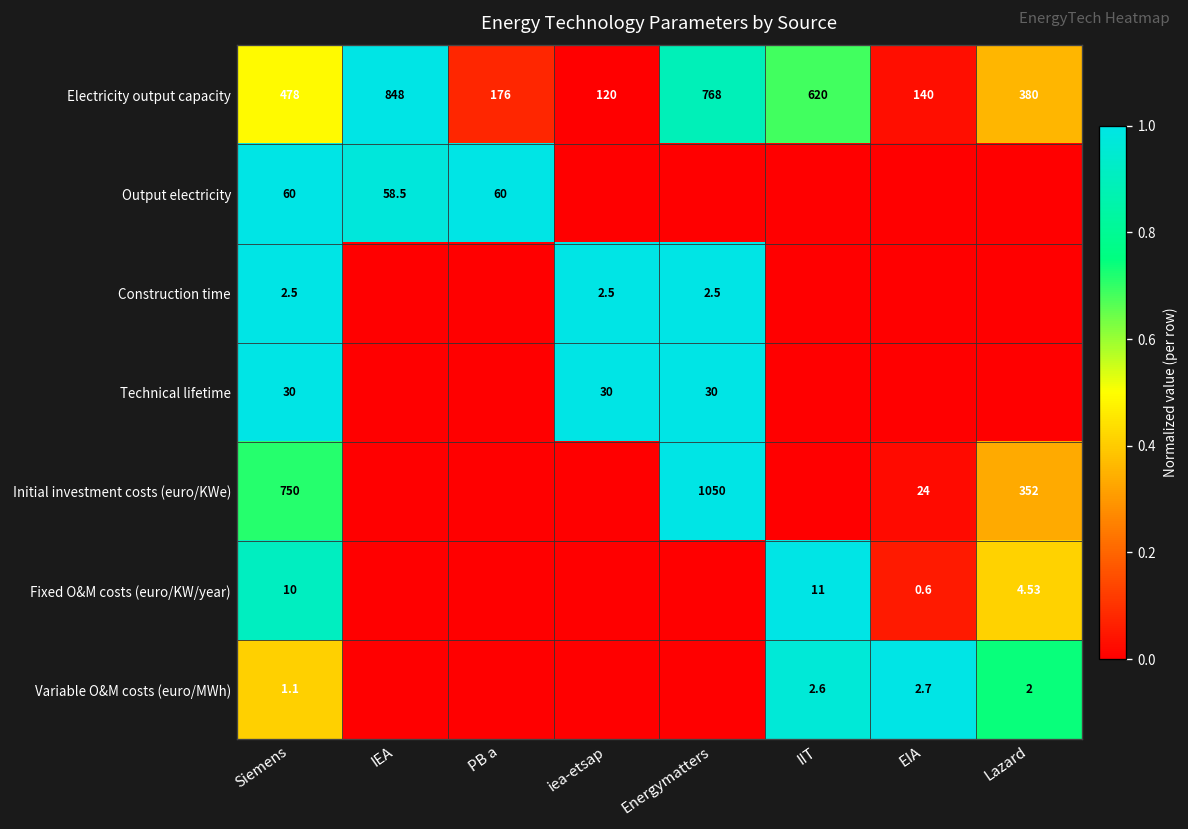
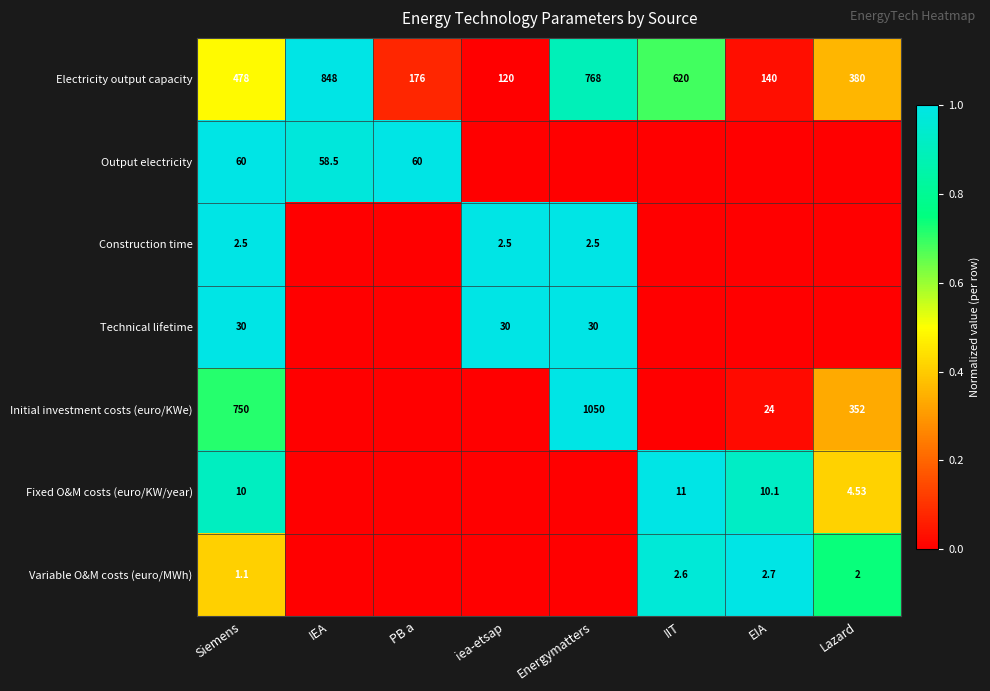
  {
    "Electricity output capacity": {
      "Siemens": 478,
      "IEA": 848,
      "PB a": 176,
      "iea-etsap": 120,
      "Energymatters": 768,
      "IIT": 620,
      "EIA": 140,
      "Lazard": 380
    },
    "Output electricity": {
      "Siemens": 60,
      "IEA": 58.5,
      "PB a": 60
    },
    "Construction time": {
      "Siemens": 2.5,
      "iea-etsap": 2.5,
      "Energymatters": 2.5
    },
    "Technical lifetime": {
      "Siemens": 30,
      "iea-etsap": 30,
      "Energymatters": 30
    },
    "Initial investment costs (euro/KWe)": {
      "Siemens": 750,
      "Energymatters": 1050,
      "EIA": 24,
      "Lazard": 352
    },
    "Fixed O&M costs (euro/KW/year)": {
      "Siemens": 10,
      "IIT": 11,
-     "EIA": 0.6,
+     "EIA": 10.1,
      "Lazard": 4.53
    },
    "Variable O&M costs (euro/MWh)": {
      "Siemens": 1.1,
      "IIT": 2.6,
      "EIA": 2.7,
      "Lazard": 2
    }
  }
